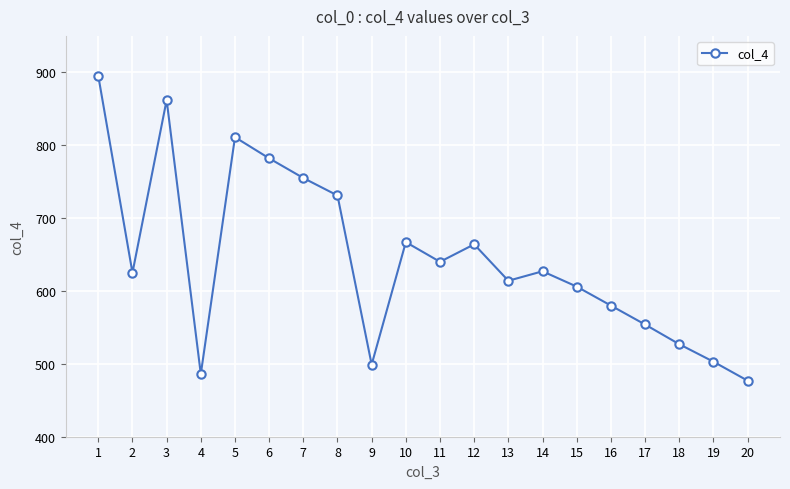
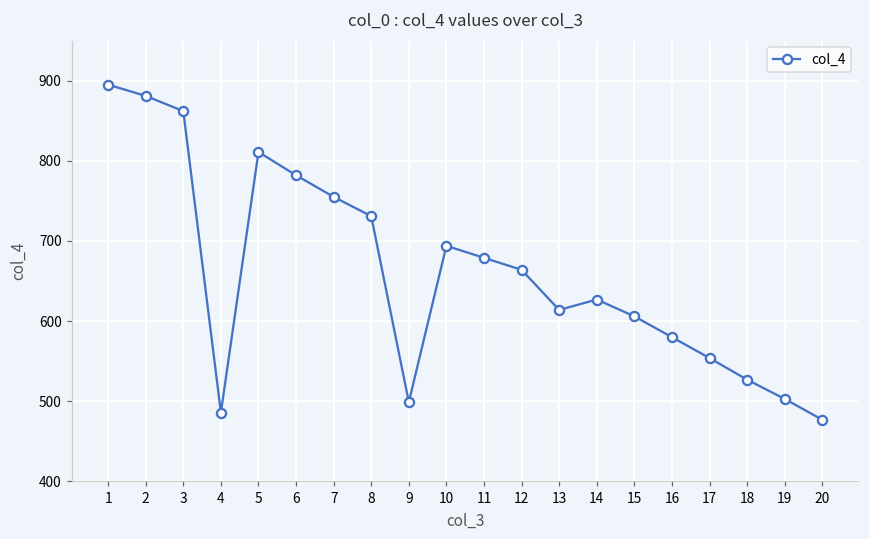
  {
    "1": 900,
-   "2": 630,
+   "2": 880,
    "3": 860,
    "4": 490,
    "5": 810,
    "6": 780,
    "7": 760,
    "8": 730,
    "9": 500,
-   "10": 670,
-   "11": 640,
+   "10": 690,
+   "11": 680,
    "12": 660,
    "13": 610,
    "14": 630,
    "15": 610,
    "16": 580,
    "17": 550,
    "18": 530,
    "19": 500,
    "20": 480
  }
